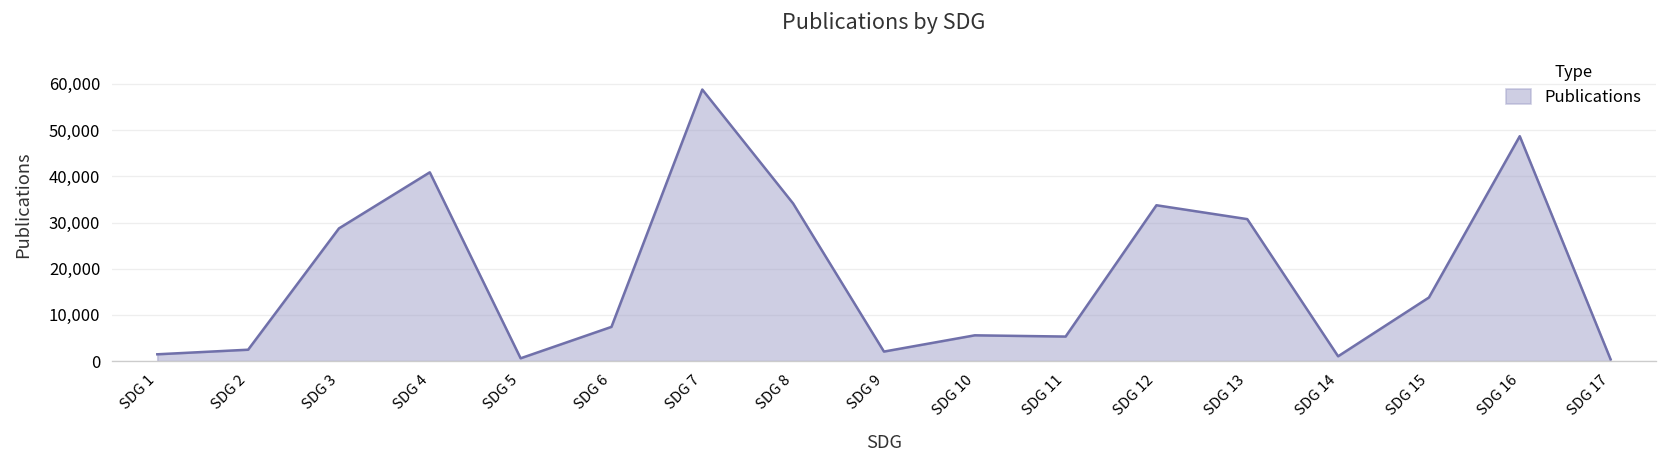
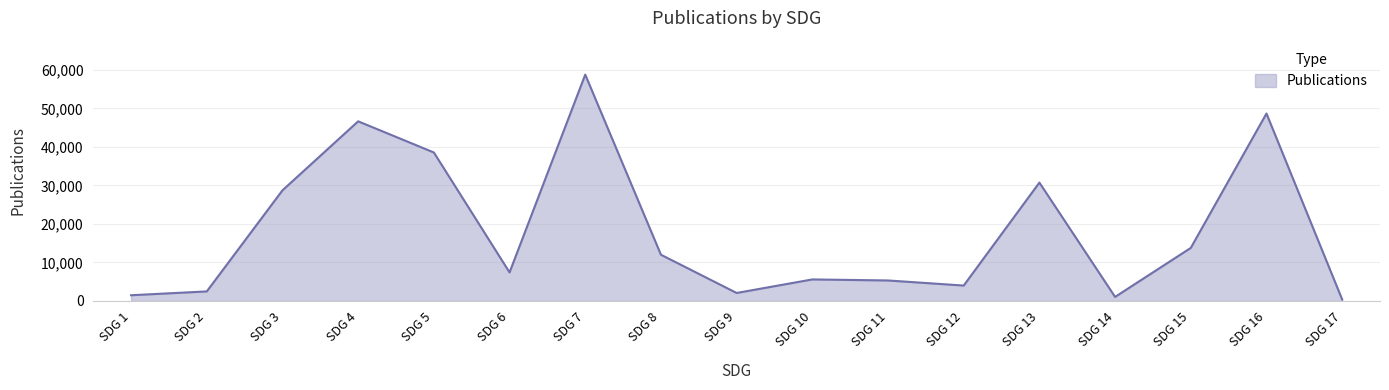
  {
    "SDG 1": "1,000",
    "SDG 2": "2,000",
    "SDG 3": "29,000",
-   "SDG 4": "41,000",
-   "SDG 5": "1,000",
+   "SDG 4": "47,000",
+   "SDG 5": "39,000",
    "SDG 6": "7,000",
    "SDG 7": "59,000",
-   "SDG 8": "34,000",
+   "SDG 8": "12,000",
    "SDG 9": "2,000",
    "SDG 10": "6,000",
    "SDG 11": "5,000",
-   "SDG 12": "34,000",
+   "SDG 12": "4,000",
    "SDG 13": "31,000",
    "SDG 14": "1,000",
    "SDG 15": "14,000",
    "SDG 16": "49,000",
    "SDG 17": "0"
  }
